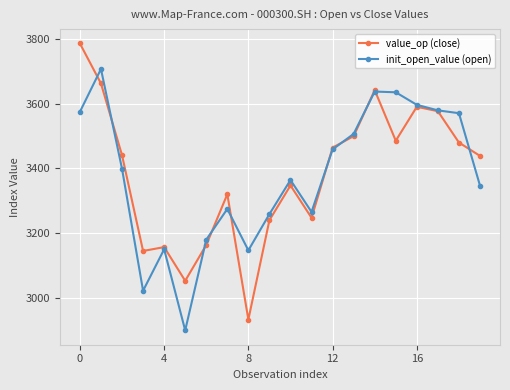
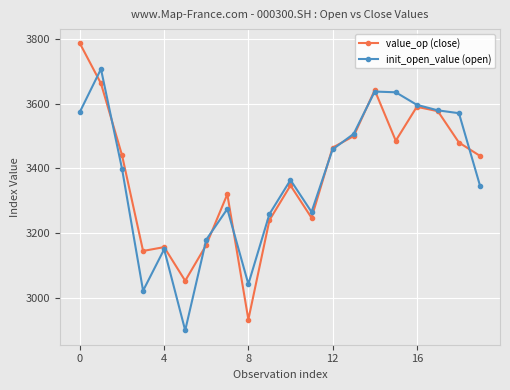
  {
    "value_op (close)": {
      "0": 3790,
      "8": 2930
    },
    "init_open_value (open)": {
      "0": 3580,
-     "8": 3150
+     "8": 3040
    }
  }
